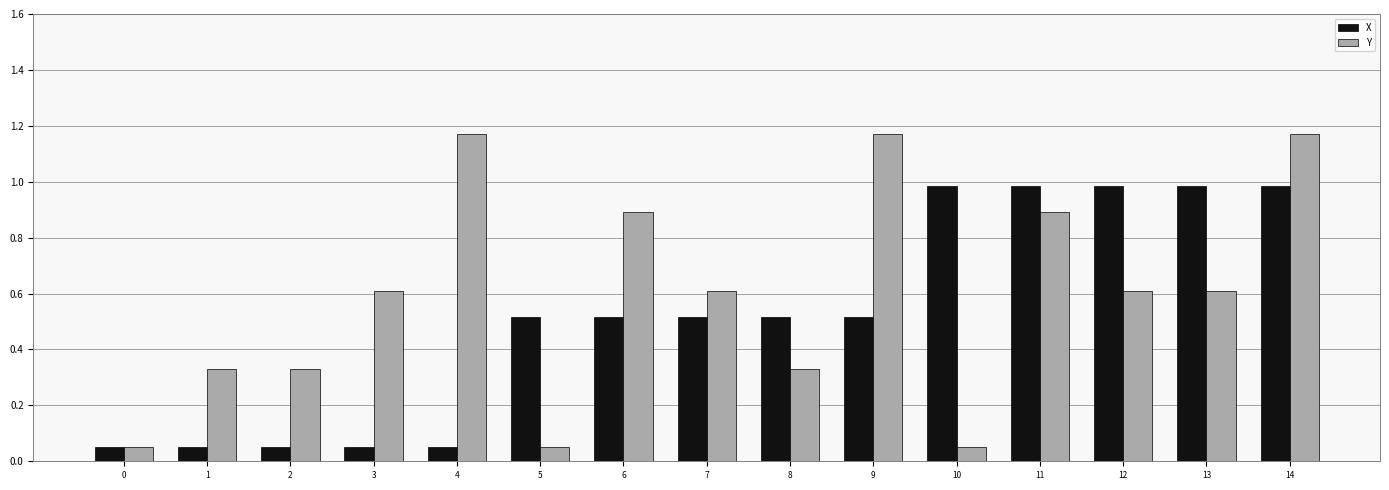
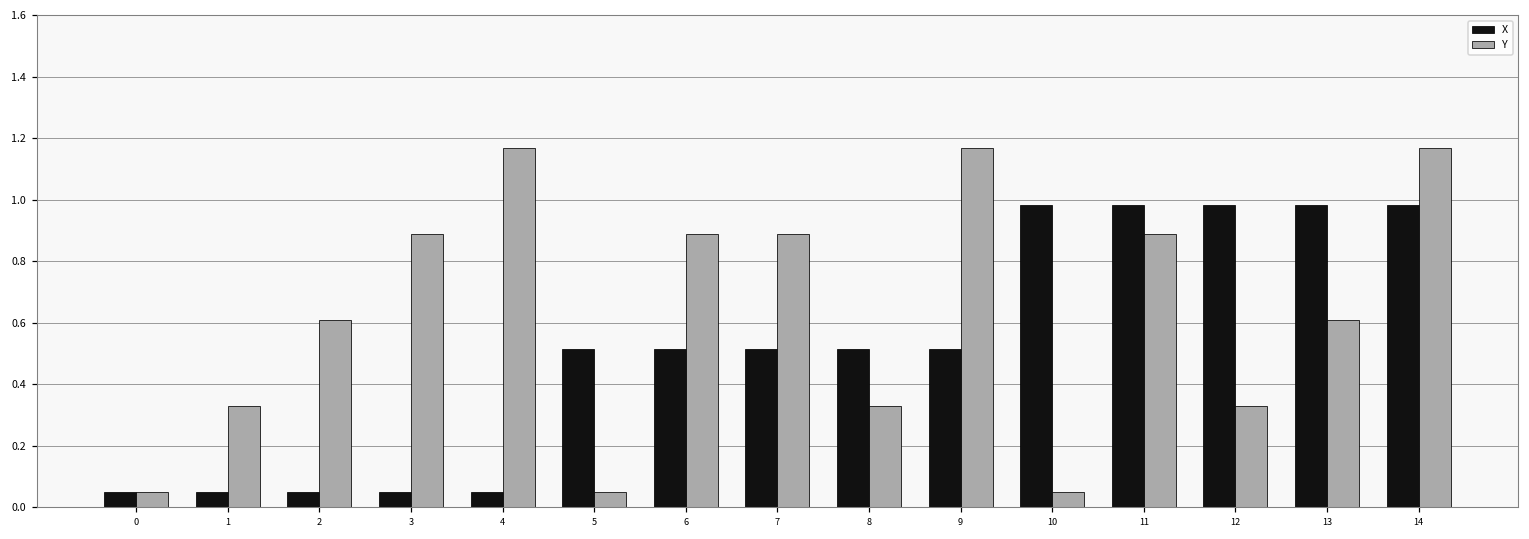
  {
    "X": {
      "0": 0.05,
      "1": 0.05,
      "2": 0.05,
      "3": 0.05,
      "4": 0.05,
      "5": 0.52,
      "6": 0.52,
      "7": 0.52,
      "8": 0.52,
      "9": 0.52,
      "10": 0.98,
      "11": 0.98,
      "12": 0.98,
      "13": 0.98,
      "14": 0.98
    },
    "Y": {
      "0": 0.05,
      "1": 0.33,
-     "2": 0.33,
-     "3": 0.61,
+     "2": 0.61,
+     "3": 0.89,
      "4": 1.17,
      "5": 0.05,
      "6": 0.89,
-     "7": 0.61,
+     "7": 0.89,
      "8": 0.33,
      "9": 1.17,
      "10": 0.05,
      "11": 0.89,
-     "12": 0.61,
+     "12": 0.33,
      "13": 0.61,
      "14": 1.17
    }
  }
